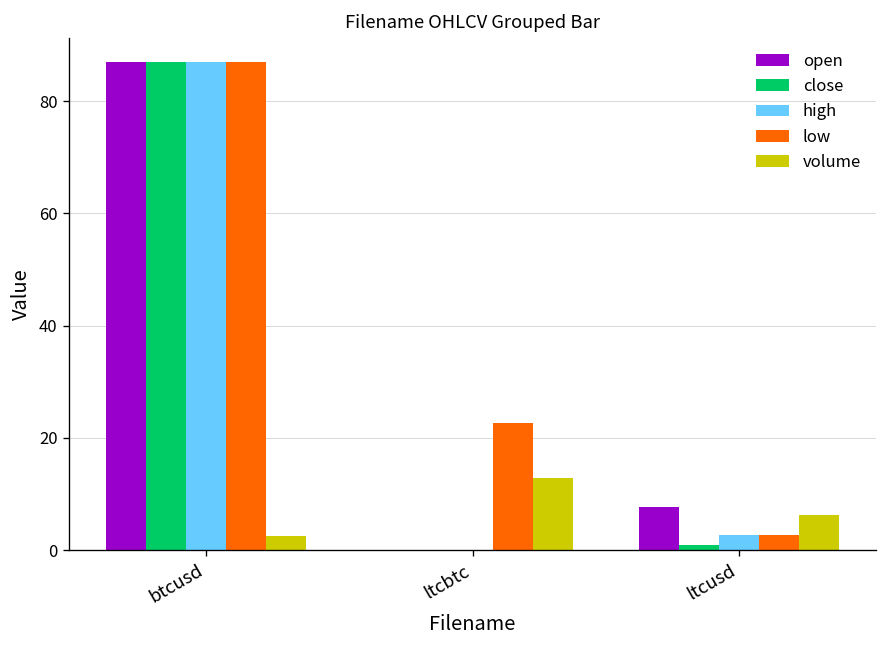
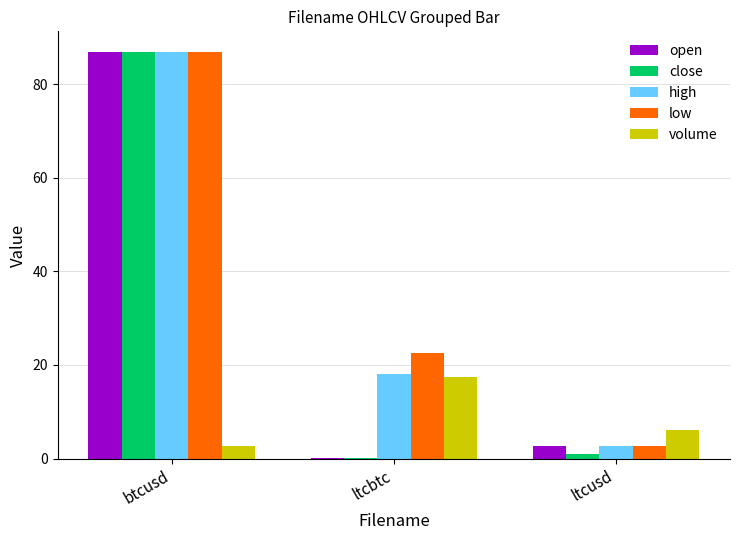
  {
    "open": {
      "btcusd": 87,
-     "ltcusd": 8
+     "ltcusd": 3
    },
    "close": {
      "btcusd": 87,
      "ltcusd": 1
    },
    "high": {
      "btcusd": 87,
-     "ltcbtc": 0,
+     "ltcbtc": 18,
      "ltcusd": 3
    },
    "low": {
      "btcusd": 87,
      "ltcbtc": 23,
      "ltcusd": 3
    },
    "volume": {
      "btcusd": 3,
-     "ltcbtc": 13,
+     "ltcbtc": 17,
      "ltcusd": 6
    }
  }
